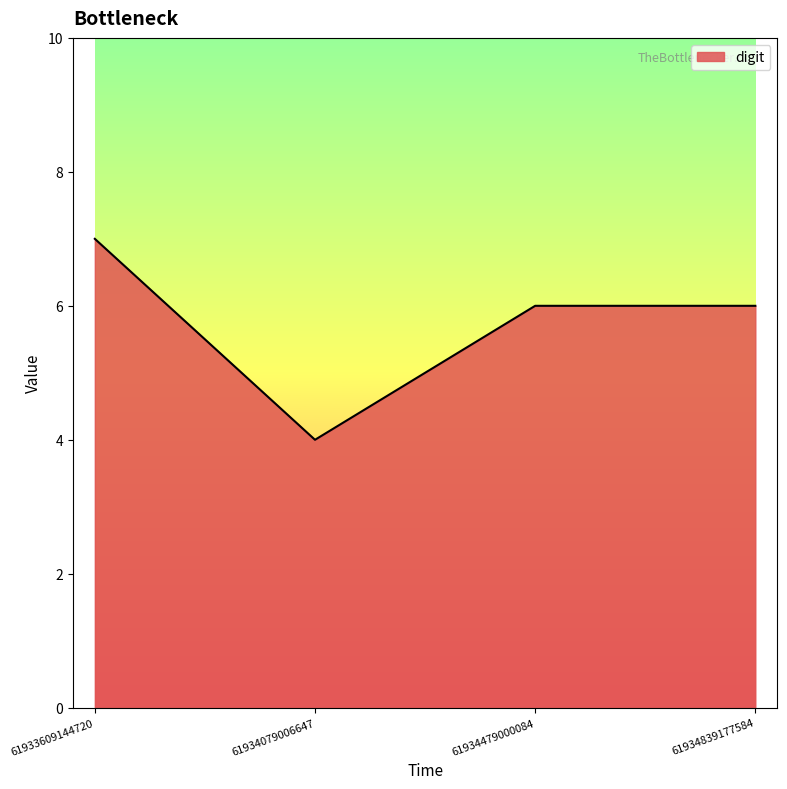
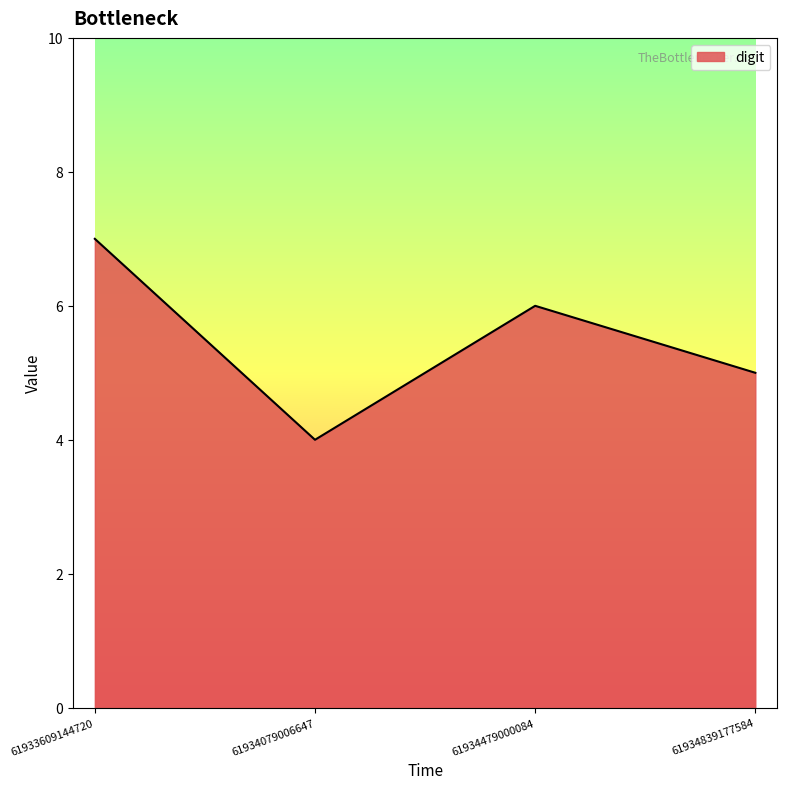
  {
    "61933609144720": 7,
    "61934079006647": 4,
    "61934479000084": 6,
-   "61934839177584": 6
+   "61934839177584": 5
  }
